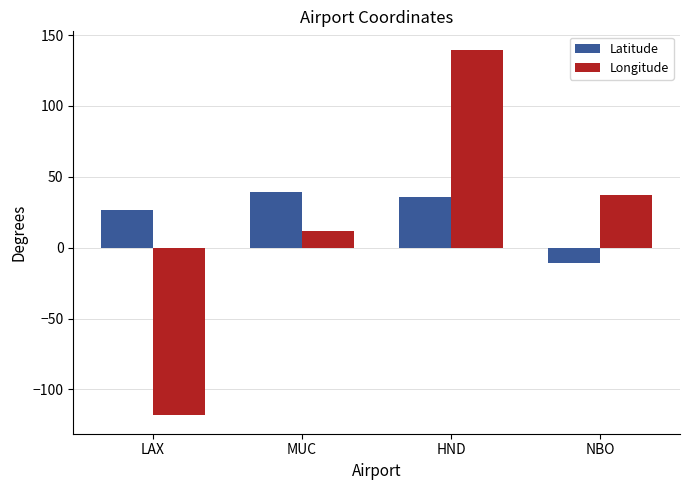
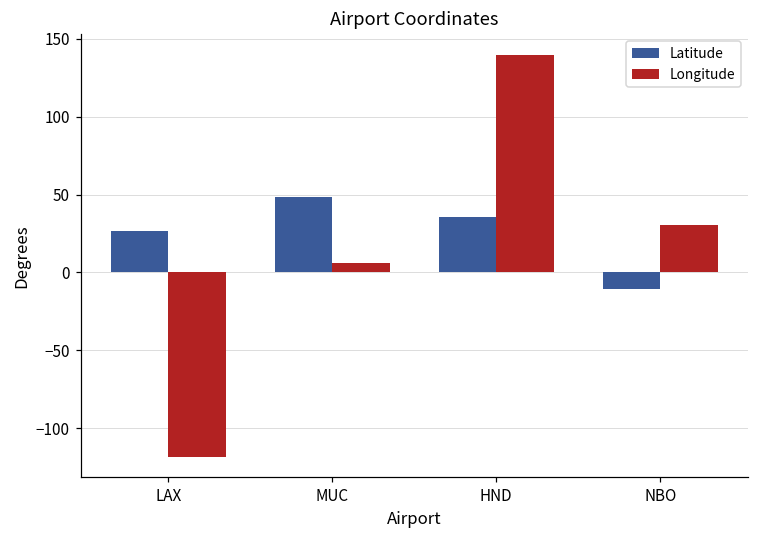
  {
    "Latitude": {
      "LAX": 26,
-     "MUC": 39,
+     "MUC": 48,
      "HND": 36,
      "NBO": -11
    },
    "Longitude": {
      "LAX": -118,
-     "MUC": 12,
+     "MUC": 6,
      "HND": 140,
-     "NBO": 37
+     "NBO": 30
    }
  }
